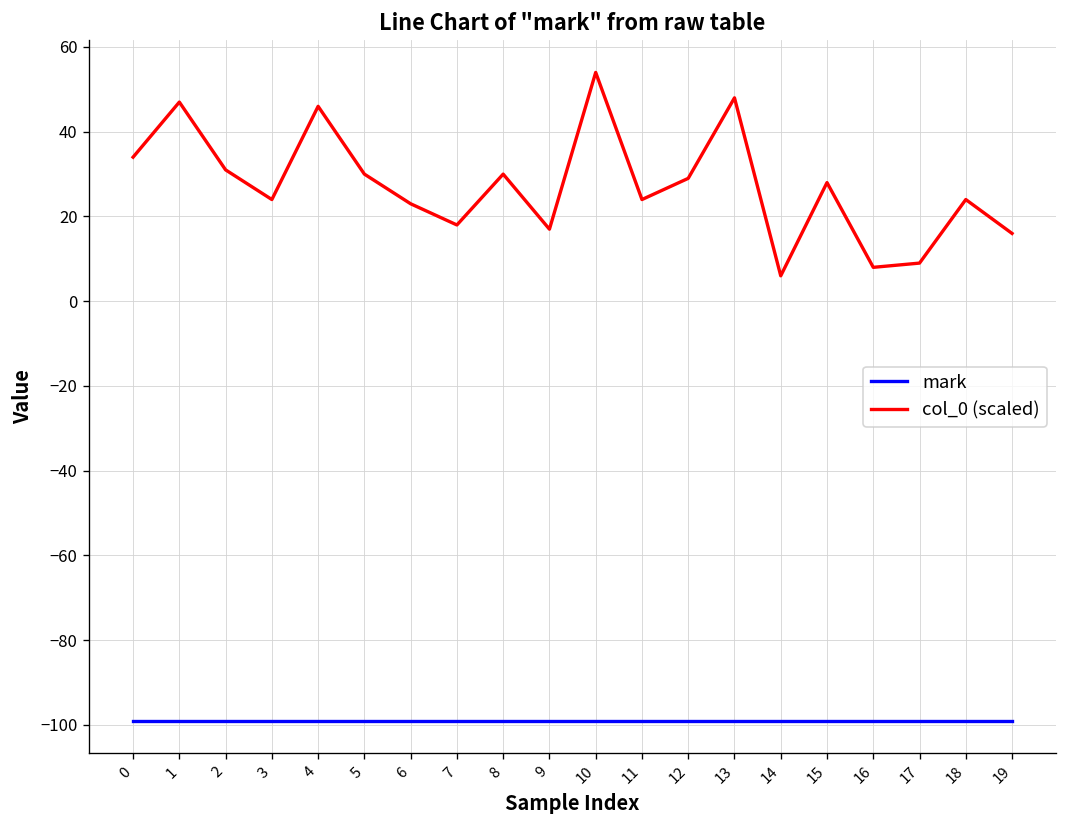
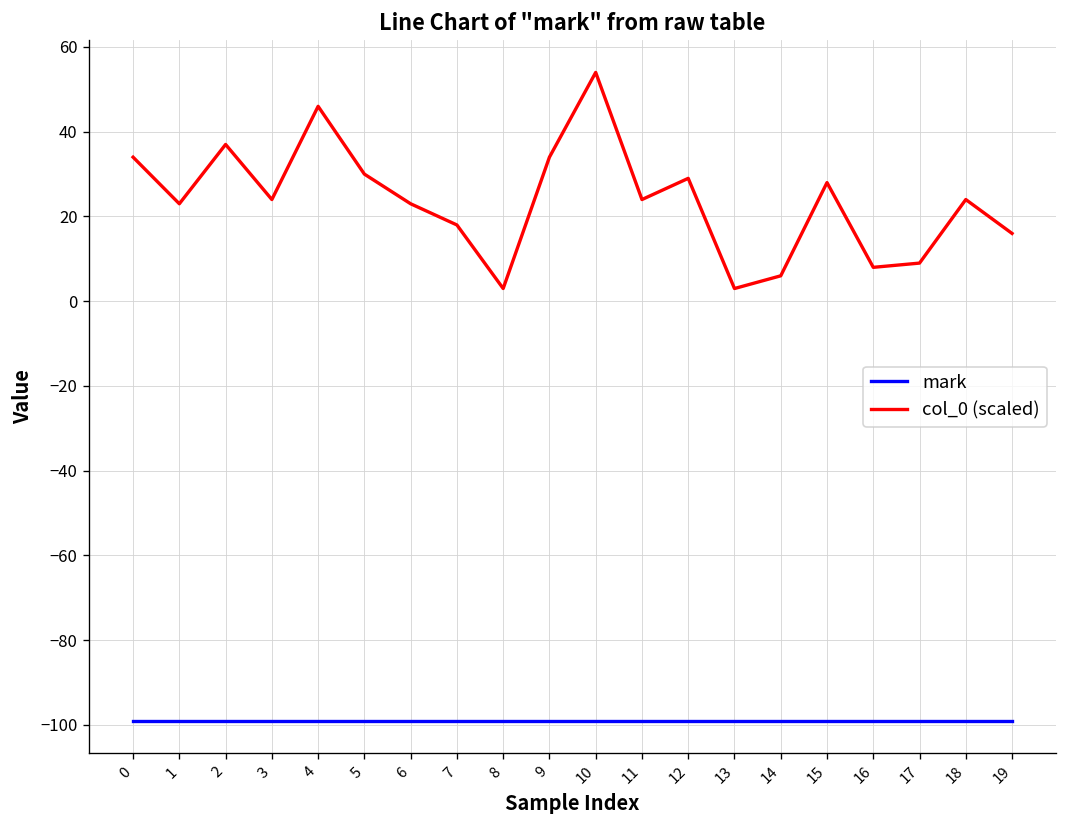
  {
    "mark": {
      "0": -99,
      "1": -99,
      "2": -99,
      "3": -99,
      "4": -99,
      "5": -99,
      "6": -99,
      "7": -99,
      "8": -99,
      "9": -99,
      "10": -99,
      "11": -99,
      "12": -99,
      "13": -99,
      "14": -99,
      "15": -99,
      "16": -99,
      "17": -99,
      "18": -99,
      "19": -99
    },
    "col_0 (scaled)": {
      "0": 34,
-     "1": 47,
-     "2": 31,
+     "1": 23,
+     "2": 37,
      "3": 24,
      "4": 46,
      "5": 30,
      "6": 23,
      "7": 18,
-     "8": 30,
-     "9": 17,
+     "8": 3,
+     "9": 34,
      "10": 54,
      "11": 24,
      "12": 29,
-     "13": 48,
+     "13": 3,
      "14": 6,
      "15": 28,
      "16": 8,
      "17": 9,
      "18": 24,
      "19": 16
    }
  }
